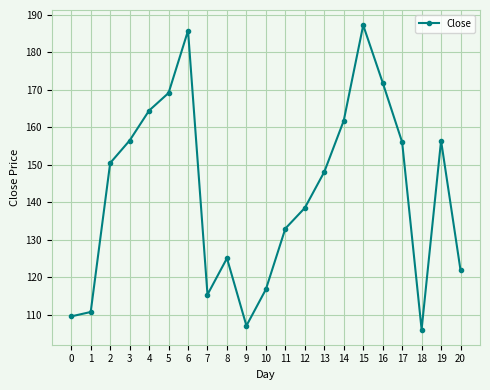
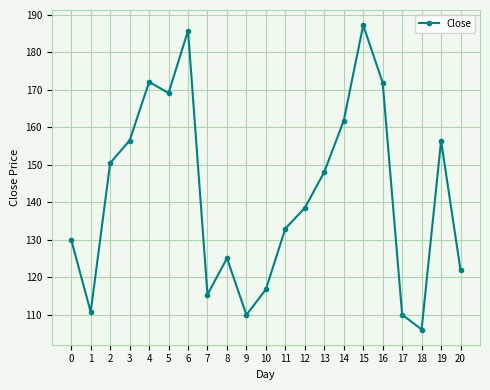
  {
-   "0": 110,
+   "0": 130,
    "1": 111,
    "2": 150,
    "3": 156,
-   "4": 164,
+   "4": 172,
    "5": 169,
    "6": 186,
    "7": 115,
    "8": 125,
-   "9": 107,
+   "9": 110,
    "10": 117,
    "11": 133,
    "12": 139,
    "13": 148,
    "14": 162,
    "15": 187,
    "16": 172,
-   "17": 156,
+   "17": 110,
    "18": 106,
    "19": 156,
    "20": 122
  }
